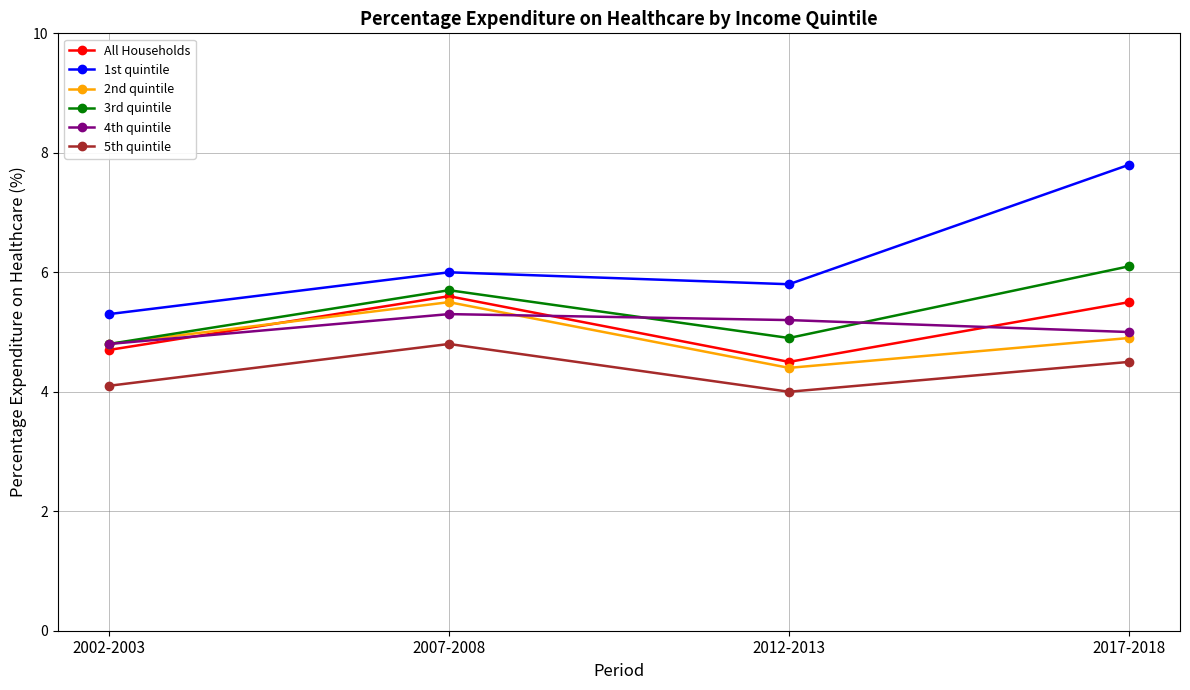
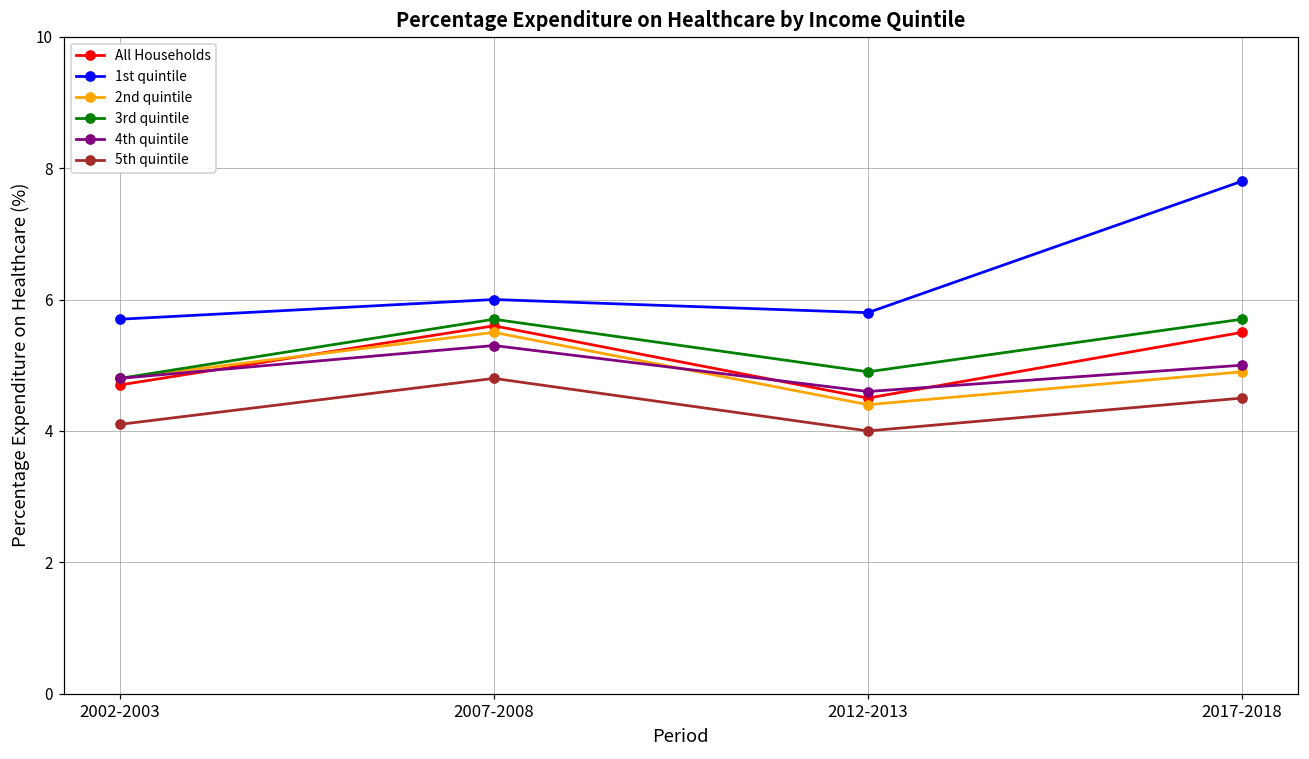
  {
    "All Households": {
      "2002-2003": 4.7,
      "2007-2008": 5.6,
      "2012-2013": 4.5,
      "2017-2018": 5.5
    },
    "1st quintile": {
-     "2002-2003": 5.3,
+     "2002-2003": 5.7,
      "2007-2008": 6.0,
      "2012-2013": 5.8,
      "2017-2018": 7.8
    },
    "2nd quintile": {
      "2007-2008": 5.5,
      "2012-2013": 4.4,
      "2017-2018": 4.9
    },
    "3rd quintile": {
      "2007-2008": 5.7,
      "2012-2013": 4.9,
-     "2017-2018": 6.1
+     "2017-2018": 5.7
    },
    "4th quintile": {
      "2007-2008": 5.3,
-     "2012-2013": 5.2,
+     "2012-2013": 4.6,
      "2017-2018": 5.0
    },
    "5th quintile": {
      "2002-2003": 4.1,
      "2007-2008": 4.8,
      "2012-2013": 4.0,
      "2017-2018": 4.5
    }
  }
